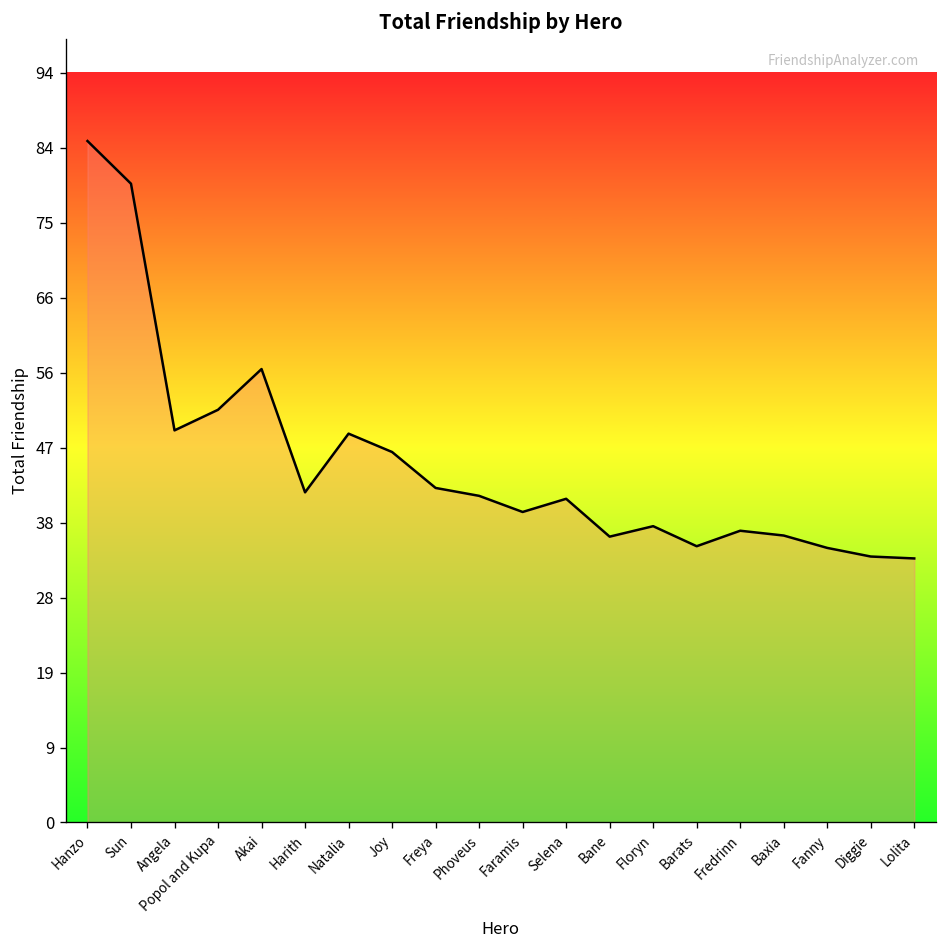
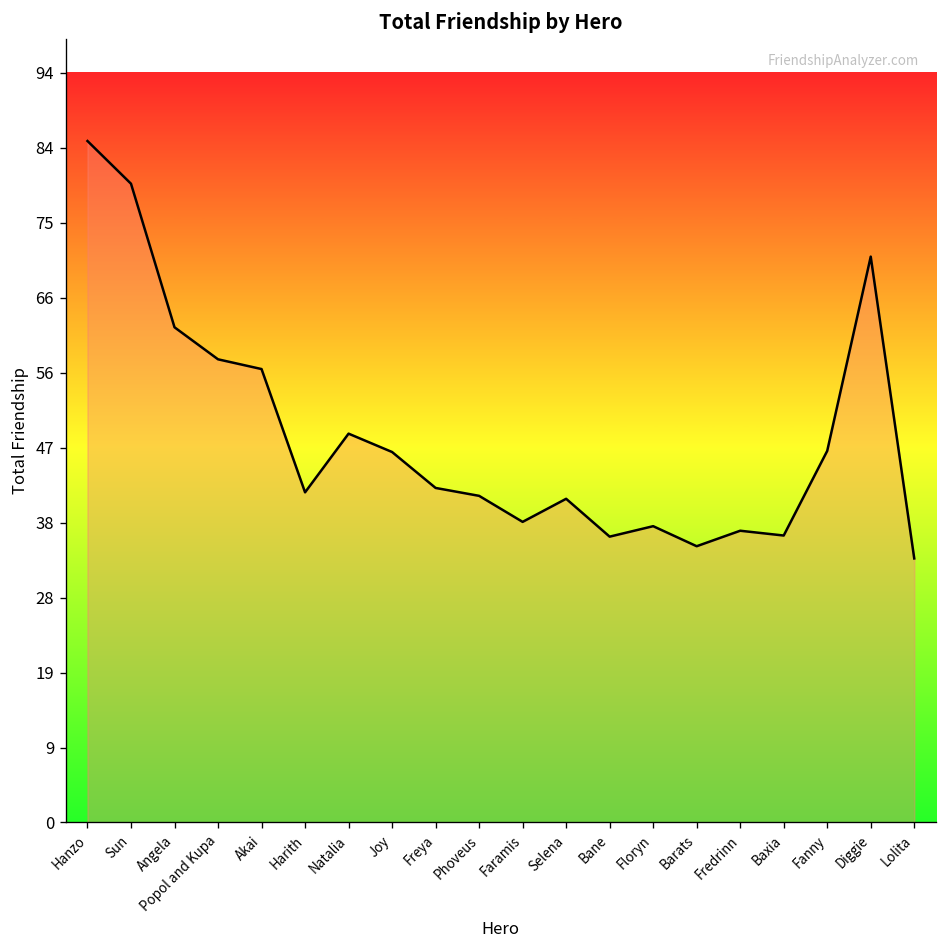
  {
    "Hanzo": 85,
    "Sun": 80,
-   "Angela": 49,
-   "Popol and Kupa": 52,
+   "Angela": 62,
+   "Popol and Kupa": 58,
    "Akai": 57,
    "Harith": 41,
    "Natalia": 49,
    "Joy": 46,
    "Freya": 42,
    "Phoveus": 41,
-   "Faramis": 39,
+   "Faramis": 38,
    "Selena": 41,
    "Bane": 36,
    "Floryn": 37,
    "Barats": 35,
    "Fredrinn": 37,
    "Baxia": 36,
-   "Fanny": 34,
-   "Diggie": 33,
+   "Fanny": 47,
+   "Diggie": 71,
    "Lolita": 33
  }
